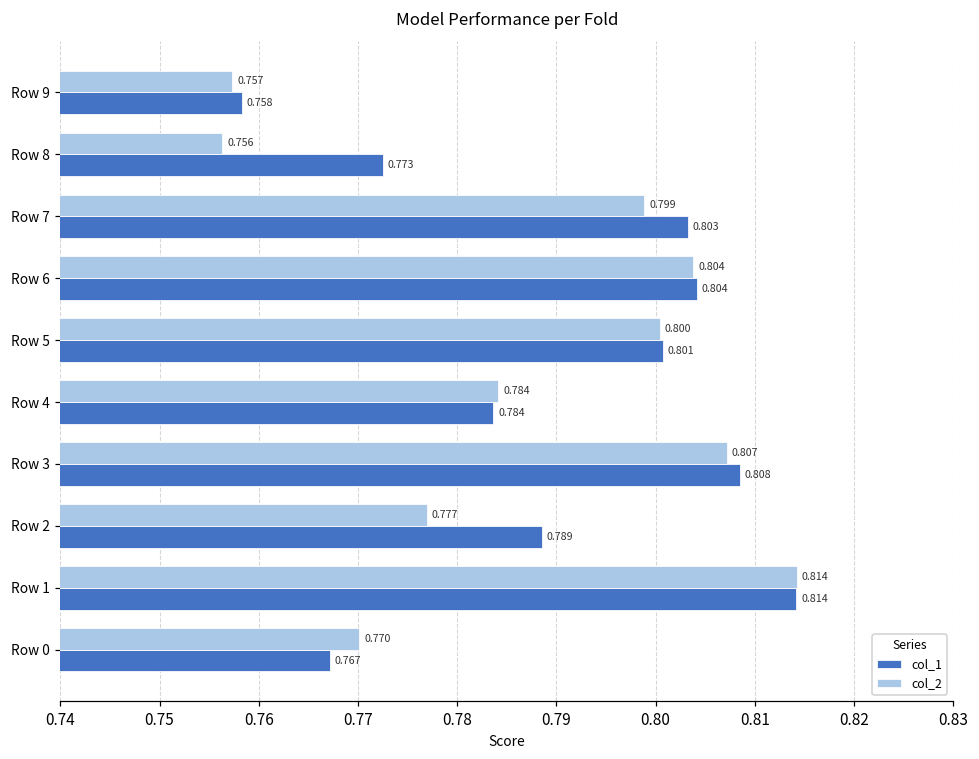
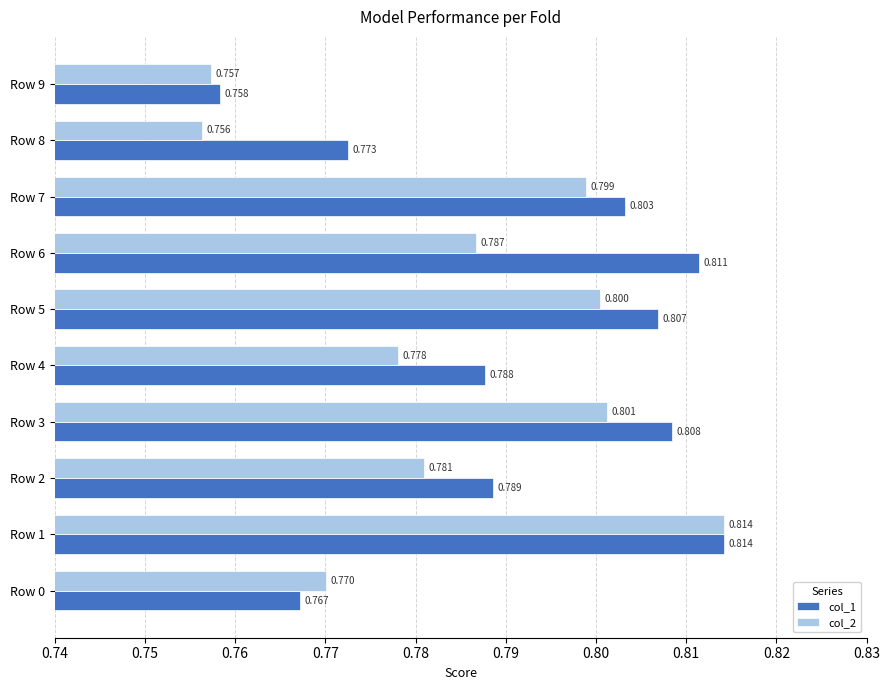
  {
    "col_1": {
      "Row 9": 0.758,
      "Row 8": 0.773,
      "Row 7": 0.803,
-     "Row 6": 0.804,
-     "Row 5": 0.801,
-     "Row 4": 0.784,
+     "Row 6": 0.811,
+     "Row 5": 0.807,
+     "Row 4": 0.788,
      "Row 3": 0.808,
      "Row 2": 0.789,
      "Row 1": 0.814,
      "Row 0": 0.767
    },
    "col_2": {
      "Row 9": 0.757,
      "Row 8": 0.756,
      "Row 7": 0.799,
-     "Row 6": 0.804,
+     "Row 6": 0.787,
      "Row 5": 0.800,
-     "Row 4": 0.784,
-     "Row 3": 0.807,
-     "Row 2": 0.777,
+     "Row 4": 0.778,
+     "Row 3": 0.801,
+     "Row 2": 0.781,
      "Row 1": 0.814,
      "Row 0": 0.770
    }
  }
